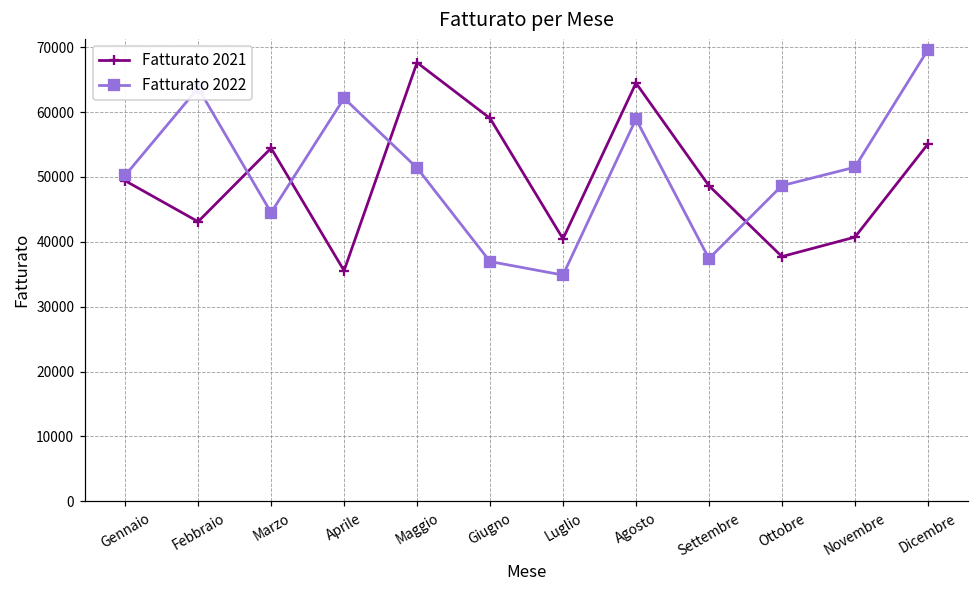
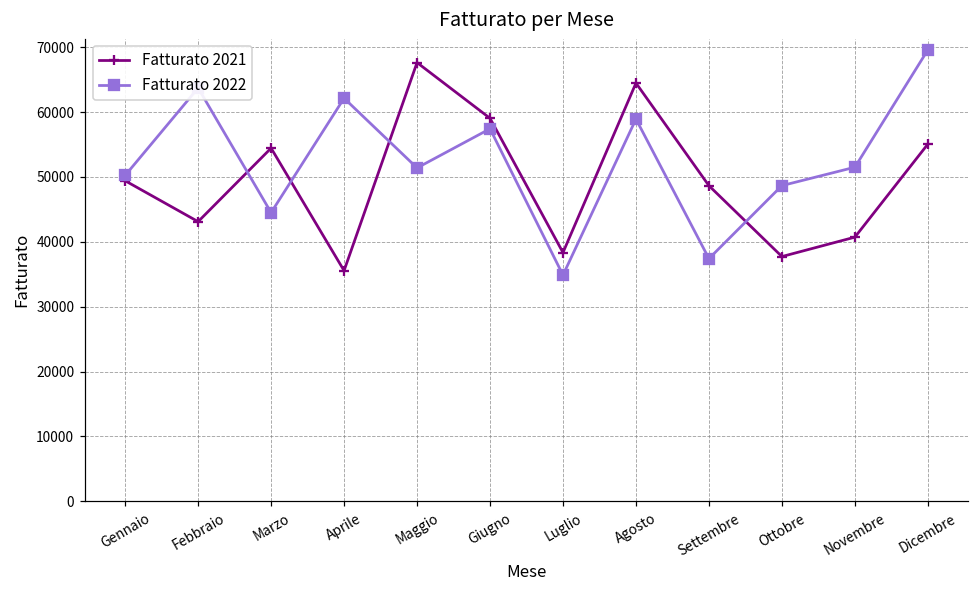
  {
    "Fatturato 2021": {
      "Gennaio": 49000,
      "Febbraio": 43000,
      "Marzo": 54000,
      "Aprile": 36000,
      "Maggio": 68000,
      "Giugno": 59000,
-     "Luglio": 40000,
+     "Luglio": 38000,
      "Agosto": 64000,
      "Settembre": 49000,
      "Ottobre": 38000,
      "Novembre": 41000,
      "Dicembre": 55000
    },
    "Fatturato 2022": {
      "Gennaio": 50000,
      "Marzo": 45000,
      "Aprile": 62000,
      "Maggio": 51000,
-     "Giugno": 37000,
+     "Giugno": 57000,
      "Luglio": 35000,
      "Agosto": 59000,
      "Settembre": 37000,
      "Ottobre": 49000,
      "Novembre": 52000,
      "Dicembre": 70000
    }
  }
